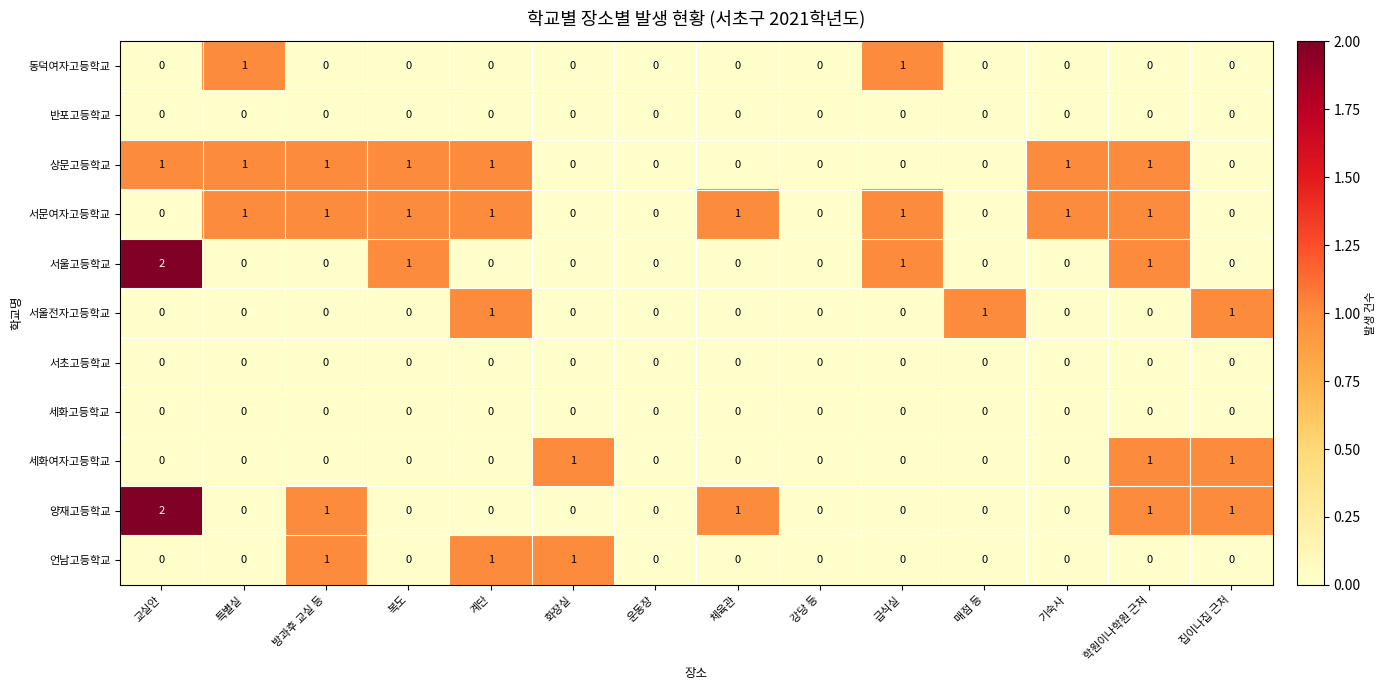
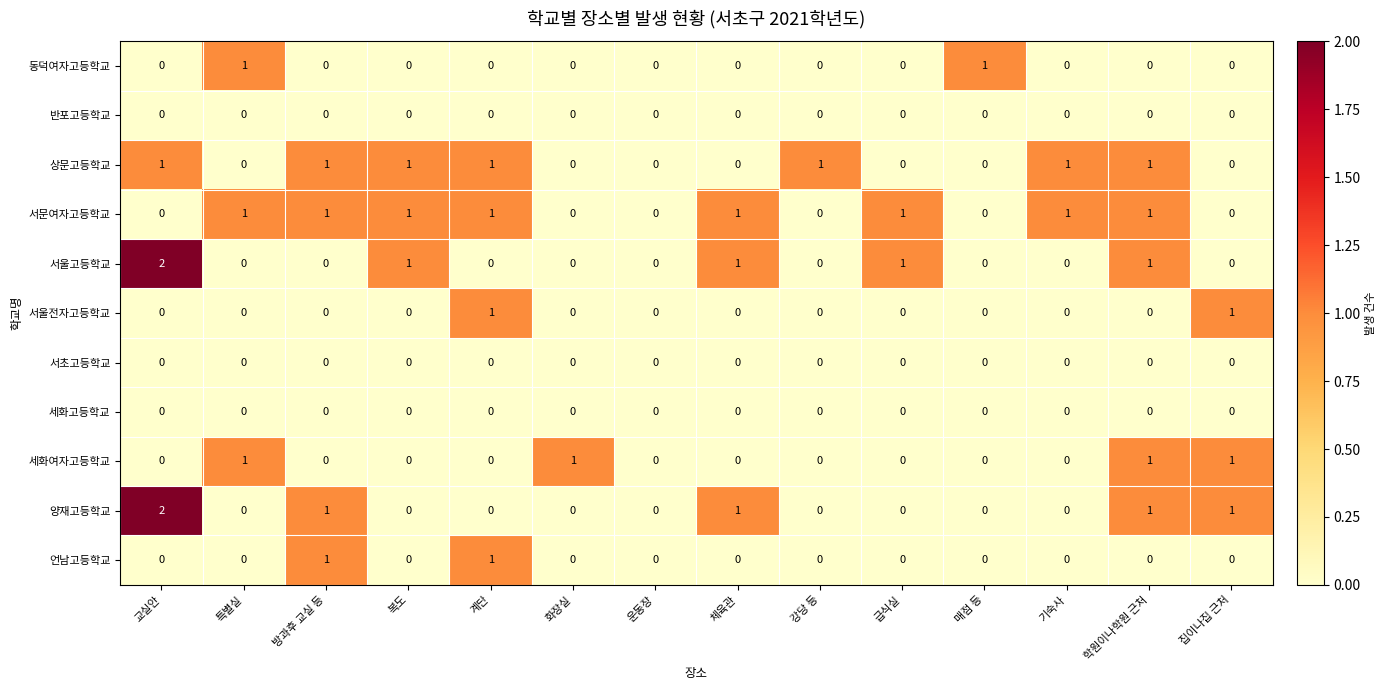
  {
    "동덕여자고등학교": {
      "교실안": 0,
      "특별실": 1,
      "방과후 교실 등": 0,
      "복도": 0,
      "계단": 0,
      "화장실": 0,
      "운동장": 0,
      "체육관": 0,
      "강당 등": 0,
-     "급식실": 1,
-     "매점 등": 0,
+     "급식실": 0,
+     "매점 등": 1,
      "기숙사": 0,
      "학원이나학원 근처": 0,
      "집이나집 근처": 0
    },
    "반포고등학교": {
      "교실안": 0,
      "특별실": 0,
      "방과후 교실 등": 0,
      "복도": 0,
      "계단": 0,
      "화장실": 0,
      "운동장": 0,
      "체육관": 0,
      "강당 등": 0,
      "급식실": 0,
      "매점 등": 0,
      "기숙사": 0,
      "학원이나학원 근처": 0,
      "집이나집 근처": 0
    },
    "상문고등학교": {
      "교실안": 1,
-     "특별실": 1,
+     "특별실": 0,
      "방과후 교실 등": 1,
      "복도": 1,
      "계단": 1,
      "화장실": 0,
      "운동장": 0,
      "체육관": 0,
-     "강당 등": 0,
+     "강당 등": 1,
      "급식실": 0,
      "매점 등": 0,
      "기숙사": 1,
      "학원이나학원 근처": 1,
      "집이나집 근처": 0
    },
    "서문여자고등학교": {
      "교실안": 0,
      "특별실": 1,
      "방과후 교실 등": 1,
      "복도": 1,
      "계단": 1,
      "화장실": 0,
      "운동장": 0,
      "체육관": 1,
      "강당 등": 0,
      "급식실": 1,
      "매점 등": 0,
      "기숙사": 1,
      "학원이나학원 근처": 1,
      "집이나집 근처": 0
    },
    "서울고등학교": {
      "교실안": 2,
      "특별실": 0,
      "방과후 교실 등": 0,
      "복도": 1,
      "계단": 0,
      "화장실": 0,
      "운동장": 0,
-     "체육관": 0,
+     "체육관": 1,
      "강당 등": 0,
      "급식실": 1,
      "매점 등": 0,
      "기숙사": 0,
      "학원이나학원 근처": 1,
      "집이나집 근처": 0
    },
    "서울전자고등학교": {
      "교실안": 0,
      "특별실": 0,
      "방과후 교실 등": 0,
      "복도": 0,
      "계단": 1,
      "화장실": 0,
      "운동장": 0,
      "체육관": 0,
      "강당 등": 0,
      "급식실": 0,
-     "매점 등": 1,
+     "매점 등": 0,
      "기숙사": 0,
      "학원이나학원 근처": 0,
      "집이나집 근처": 1
    },
    "서초고등학교": {
      "교실안": 0,
      "특별실": 0,
      "방과후 교실 등": 0,
      "복도": 0,
      "계단": 0,
      "화장실": 0,
      "운동장": 0,
      "체육관": 0,
      "강당 등": 0,
      "급식실": 0,
      "매점 등": 0,
      "기숙사": 0,
      "학원이나학원 근처": 0,
      "집이나집 근처": 0
    },
    "세화고등학교": {
      "교실안": 0,
      "특별실": 0,
      "방과후 교실 등": 0,
      "복도": 0,
      "계단": 0,
      "화장실": 0,
      "운동장": 0,
      "체육관": 0,
      "강당 등": 0,
      "급식실": 0,
      "매점 등": 0,
      "기숙사": 0,
      "학원이나학원 근처": 0,
      "집이나집 근처": 0
    },
    "세화여자고등학교": {
      "교실안": 0,
-     "특별실": 0,
+     "특별실": 1,
      "방과후 교실 등": 0,
      "복도": 0,
      "계단": 0,
      "화장실": 1,
      "운동장": 0,
      "체육관": 0,
      "강당 등": 0,
      "급식실": 0,
      "매점 등": 0,
      "기숙사": 0,
      "학원이나학원 근처": 1,
      "집이나집 근처": 1
    },
    "양재고등학교": {
      "교실안": 2,
      "특별실": 0,
      "방과후 교실 등": 1,
      "복도": 0,
      "계단": 0,
      "화장실": 0,
      "운동장": 0,
      "체육관": 1,
      "강당 등": 0,
      "급식실": 0,
      "매점 등": 0,
      "기숙사": 0,
      "학원이나학원 근처": 1,
      "집이나집 근처": 1
    },
    "언남고등학교": {
      "교실안": 0,
      "특별실": 0,
      "방과후 교실 등": 1,
      "복도": 0,
      "계단": 1,
-     "화장실": 1,
+     "화장실": 0,
      "운동장": 0,
      "체육관": 0,
      "강당 등": 0,
      "급식실": 0,
      "매점 등": 0,
      "기숙사": 0,
      "학원이나학원 근처": 0,
      "집이나집 근처": 0
    }
  }
